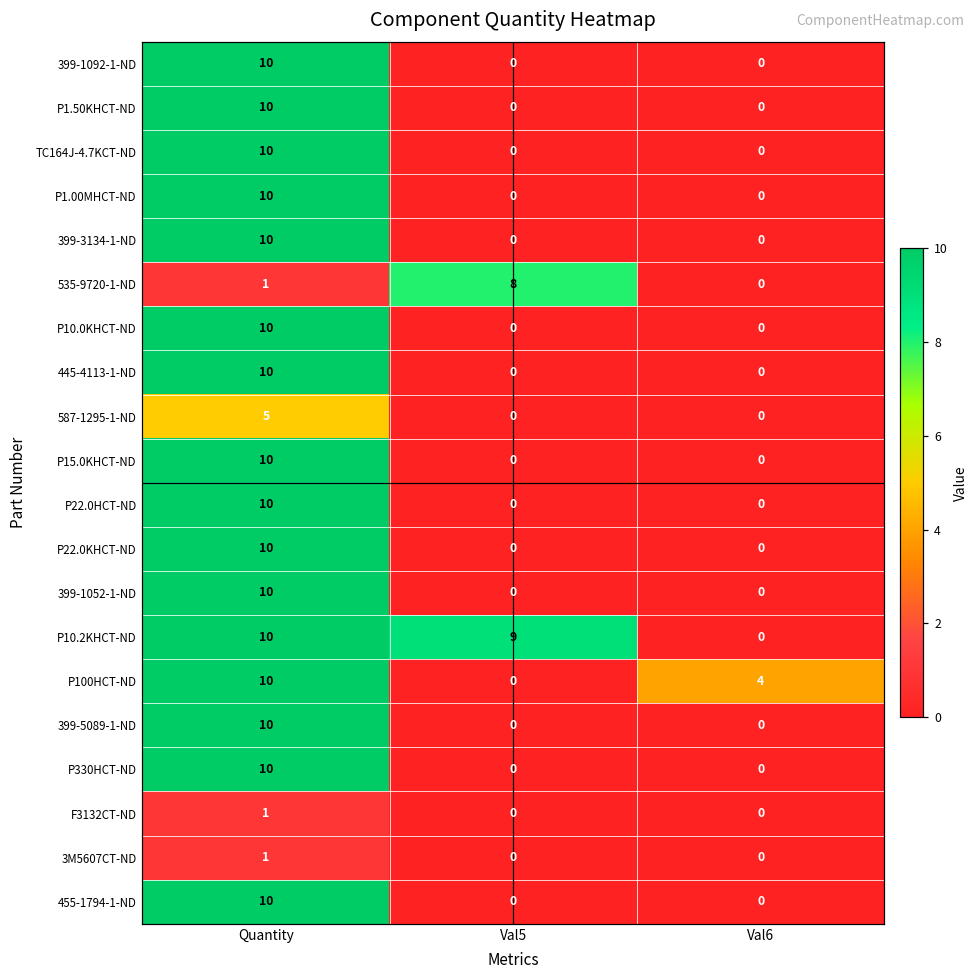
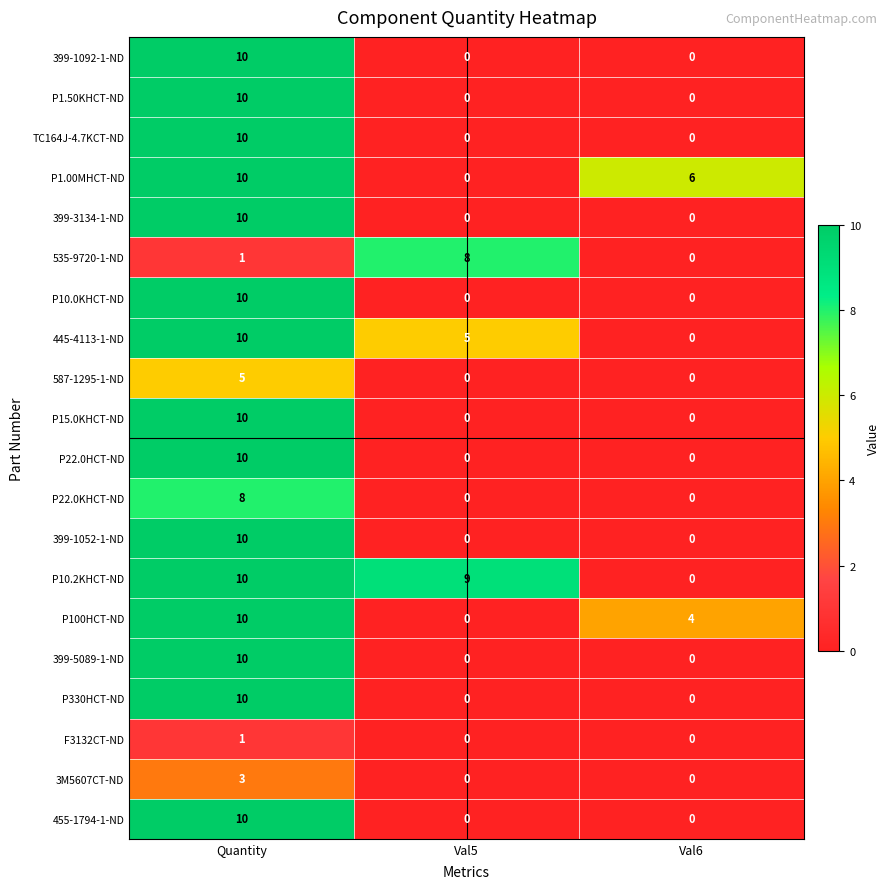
  {
    "399-1092-1-ND": {
      "Quantity": 10,
      "Val5": 0,
      "Val6": 0
    },
    "P1.50KHCT-ND": {
      "Quantity": 10,
      "Val5": 0,
      "Val6": 0
    },
    "TC164J-4.7KCT-ND": {
      "Quantity": 10,
      "Val5": 0,
      "Val6": 0
    },
    "P1.00MHCT-ND": {
      "Quantity": 10,
      "Val5": 0,
-     "Val6": 0
+     "Val6": 6
    },
    "399-3134-1-ND": {
      "Quantity": 10,
      "Val5": 0,
      "Val6": 0
    },
    "535-9720-1-ND": {
      "Quantity": 1,
      "Val5": 8,
      "Val6": 0
    },
    "P10.0KHCT-ND": {
      "Quantity": 10,
      "Val5": 0,
      "Val6": 0
    },
    "445-4113-1-ND": {
      "Quantity": 10,
-     "Val5": 0,
+     "Val5": 5,
      "Val6": 0
    },
    "587-1295-1-ND": {
      "Quantity": 5,
      "Val5": 0,
      "Val6": 0
    },
    "P15.0KHCT-ND": {
      "Quantity": 10,
      "Val5": 0,
      "Val6": 0
    },
    "P22.0HCT-ND": {
      "Quantity": 10,
      "Val5": 0,
      "Val6": 0
    },
    "P22.0KHCT-ND": {
-     "Quantity": 10,
+     "Quantity": 8,
      "Val5": 0,
      "Val6": 0
    },
    "399-1052-1-ND": {
      "Quantity": 10,
      "Val5": 0,
      "Val6": 0
    },
    "P10.2KHCT-ND": {
      "Quantity": 10,
      "Val5": 9,
      "Val6": 0
    },
    "P100HCT-ND": {
      "Quantity": 10,
      "Val5": 0,
      "Val6": 4
    },
    "399-5089-1-ND": {
      "Quantity": 10,
      "Val5": 0,
      "Val6": 0
    },
    "P330HCT-ND": {
      "Quantity": 10,
      "Val5": 0,
      "Val6": 0
    },
    "F3132CT-ND": {
      "Quantity": 1,
      "Val5": 0,
      "Val6": 0
    },
    "3M5607CT-ND": {
-     "Quantity": 1,
+     "Quantity": 3,
      "Val5": 0,
      "Val6": 0
    },
    "455-1794-1-ND": {
      "Quantity": 10,
      "Val5": 0,
      "Val6": 0
    }
  }
